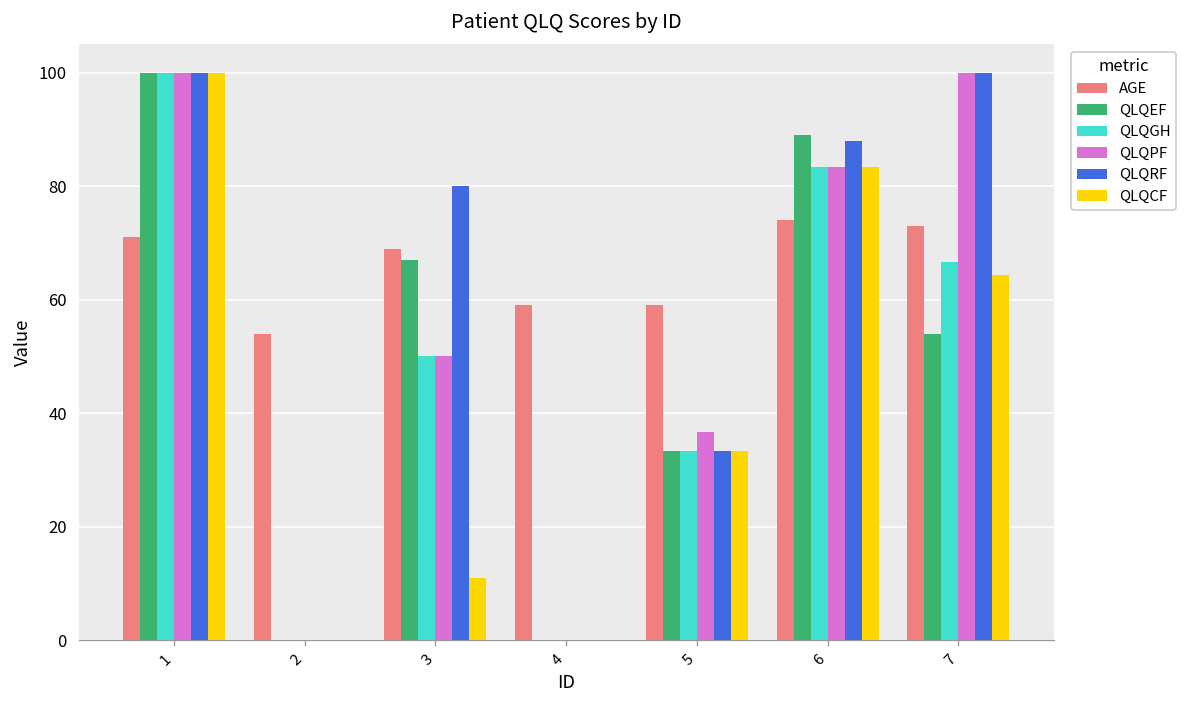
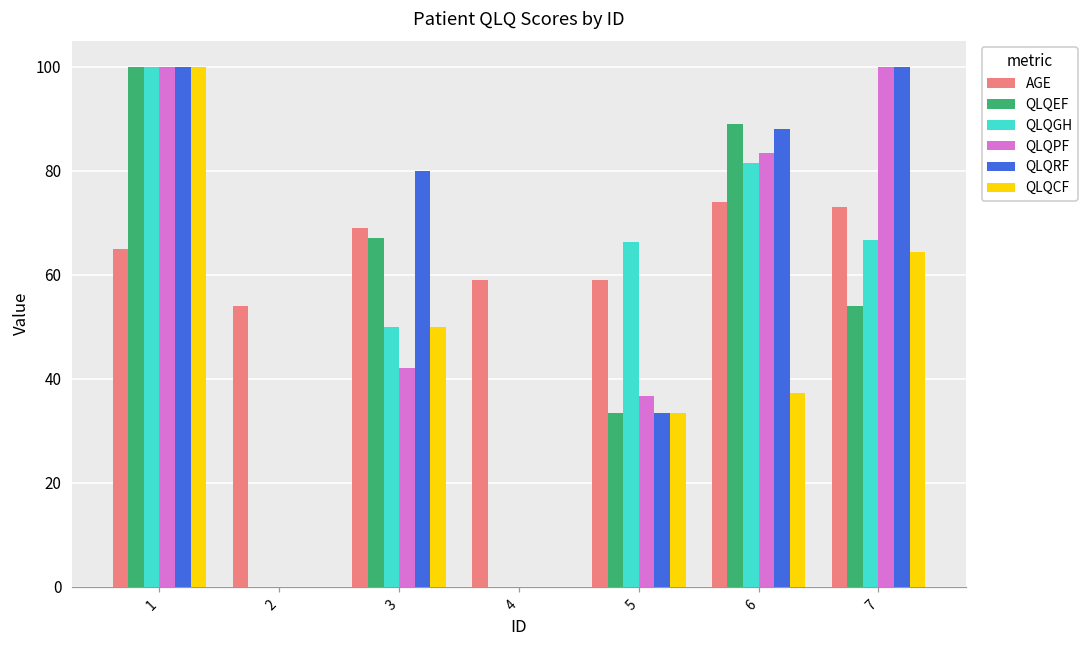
  {
    "AGE": {
-     "1": 71,
+     "1": 65,
      "2": 54,
      "3": 69,
      "4": 59,
      "5": 59,
      "6": 74,
      "7": 73
    },
    "QLQEF": {
      "1": 100,
      "2": 0,
      "3": 67,
      "4": 0,
      "5": 33,
      "6": 89,
      "7": 54
    },
    "QLQGH": {
      "1": 100,
      "2": 0,
      "3": 50,
      "4": 0,
-     "5": 33,
-     "6": 83,
+     "5": 66,
+     "6": 81,
      "7": 67
    },
    "QLQPF": {
      "1": 100,
      "2": 0,
-     "3": 50,
+     "3": 42,
      "4": 0,
      "5": 37,
      "6": 83,
      "7": 100
    },
    "QLQRF": {
      "1": 100,
      "2": 0,
      "3": 80,
      "4": 0,
      "5": 33,
      "6": 88,
      "7": 100
    },
    "QLQCF": {
      "1": 100,
      "2": 0,
-     "3": 11,
+     "3": 50,
      "4": 0,
      "5": 33,
-     "6": 83,
+     "6": 37,
      "7": 64
    }
  }
